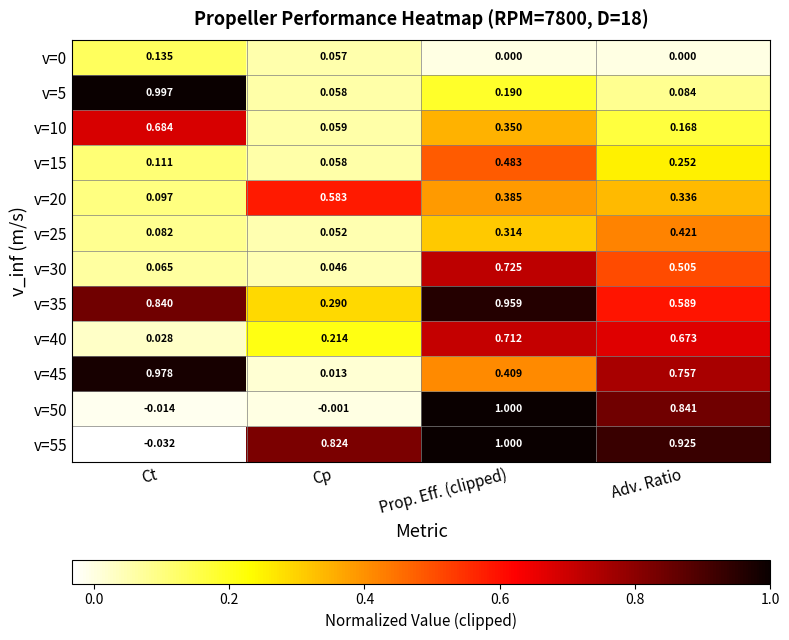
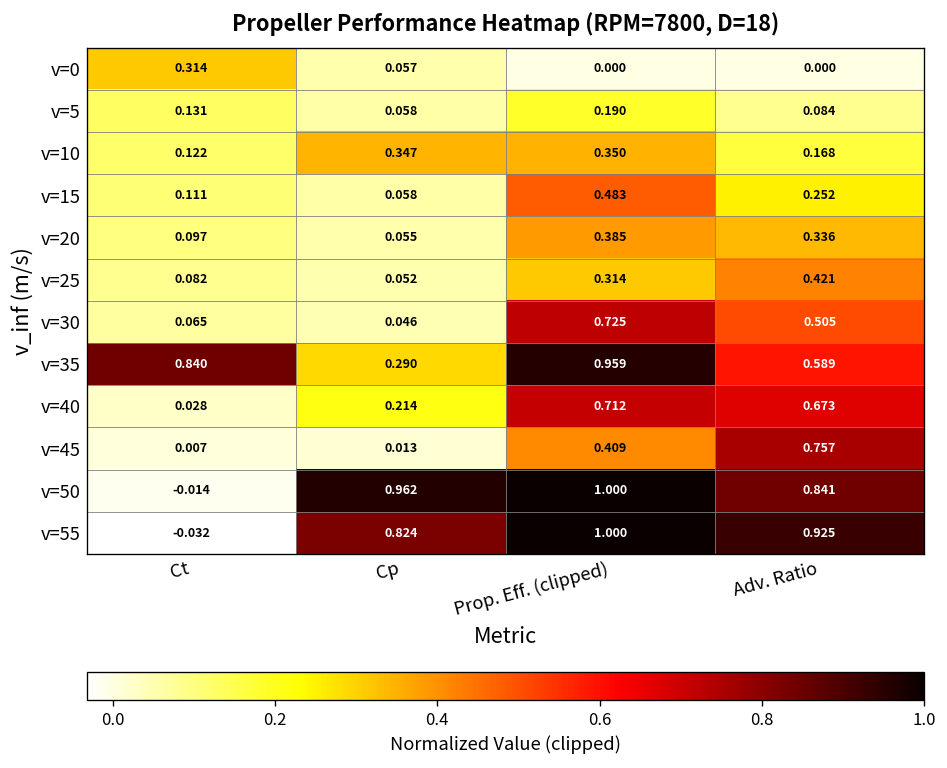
  {
    "v=0": {
-     "Ct": 0.135,
+     "Ct": 0.314,
      "Cp": 0.057,
      "Prop. Eff. (clipped)": 0.000,
      "Adv. Ratio": 0.000
    },
    "v=5": {
-     "Ct": 0.997,
+     "Ct": 0.131,
      "Cp": 0.058,
      "Prop. Eff. (clipped)": 0.190,
      "Adv. Ratio": 0.084
    },
    "v=10": {
-     "Ct": 0.684,
-     "Cp": 0.059,
+     "Ct": 0.122,
+     "Cp": 0.347,
      "Prop. Eff. (clipped)": 0.350,
      "Adv. Ratio": 0.168
    },
    "v=15": {
      "Ct": 0.111,
      "Cp": 0.058,
      "Prop. Eff. (clipped)": 0.483,
      "Adv. Ratio": 0.252
    },
    "v=20": {
      "Ct": 0.097,
-     "Cp": 0.583,
+     "Cp": 0.055,
      "Prop. Eff. (clipped)": 0.385,
      "Adv. Ratio": 0.336
    },
    "v=25": {
      "Ct": 0.082,
      "Cp": 0.052,
      "Prop. Eff. (clipped)": 0.314,
      "Adv. Ratio": 0.421
    },
    "v=30": {
      "Ct": 0.065,
      "Cp": 0.046,
      "Prop. Eff. (clipped)": 0.725,
      "Adv. Ratio": 0.505
    },
    "v=35": {
      "Ct": 0.840,
      "Cp": 0.290,
      "Prop. Eff. (clipped)": 0.959,
      "Adv. Ratio": 0.589
    },
    "v=40": {
      "Ct": 0.028,
      "Cp": 0.214,
      "Prop. Eff. (clipped)": 0.712,
      "Adv. Ratio": 0.673
    },
    "v=45": {
-     "Ct": 0.978,
+     "Ct": 0.007,
      "Cp": 0.013,
      "Prop. Eff. (clipped)": 0.409,
      "Adv. Ratio": 0.757
    },
    "v=50": {
      "Ct": -0.014,
-     "Cp": -0.001,
+     "Cp": 0.962,
      "Prop. Eff. (clipped)": 1.000,
      "Adv. Ratio": 0.841
    },
    "v=55": {
      "Ct": -0.032,
      "Cp": 0.824,
      "Prop. Eff. (clipped)": 1.000,
      "Adv. Ratio": 0.925
    }
  }
